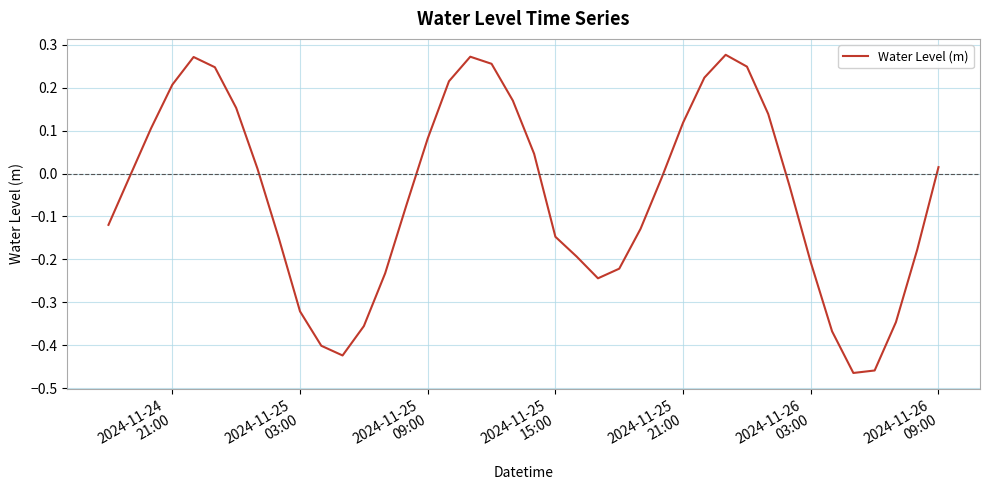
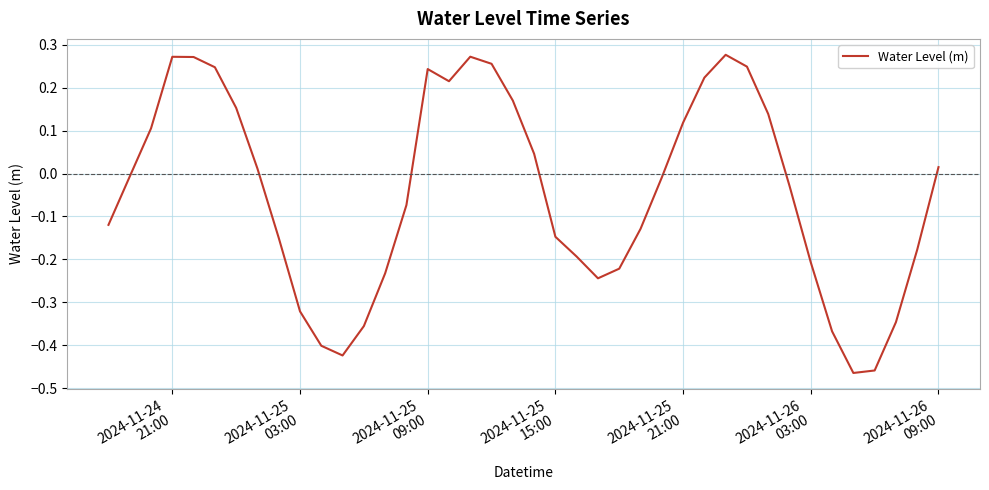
  {
-   "2024-11-24 21:00": 0.21,
+   "2024-11-24 21:00": 0.27,
    "2024-11-25 03:00": -0.32,
-   "2024-11-25 09:00": 0.08,
+   "2024-11-25 09:00": 0.24,
    "2024-11-25 15:00": -0.15,
    "2024-11-25 21:00": 0.12,
    "2024-11-26 03:00": -0.21,
    "2024-11-26 09:00": 0.01
  }
